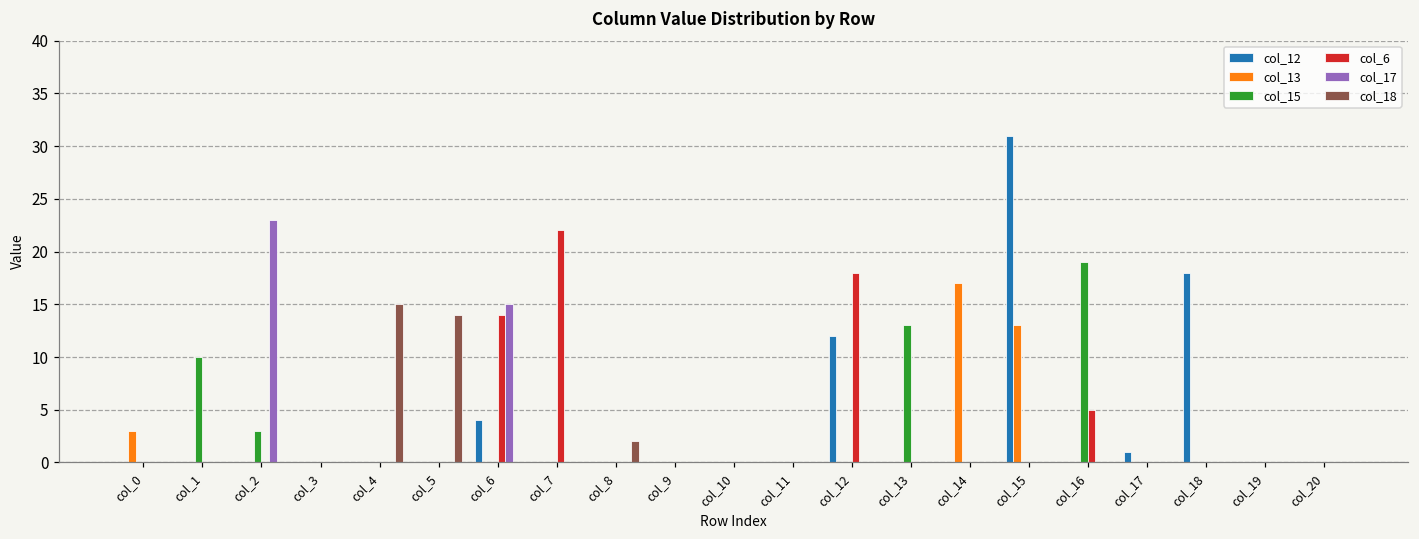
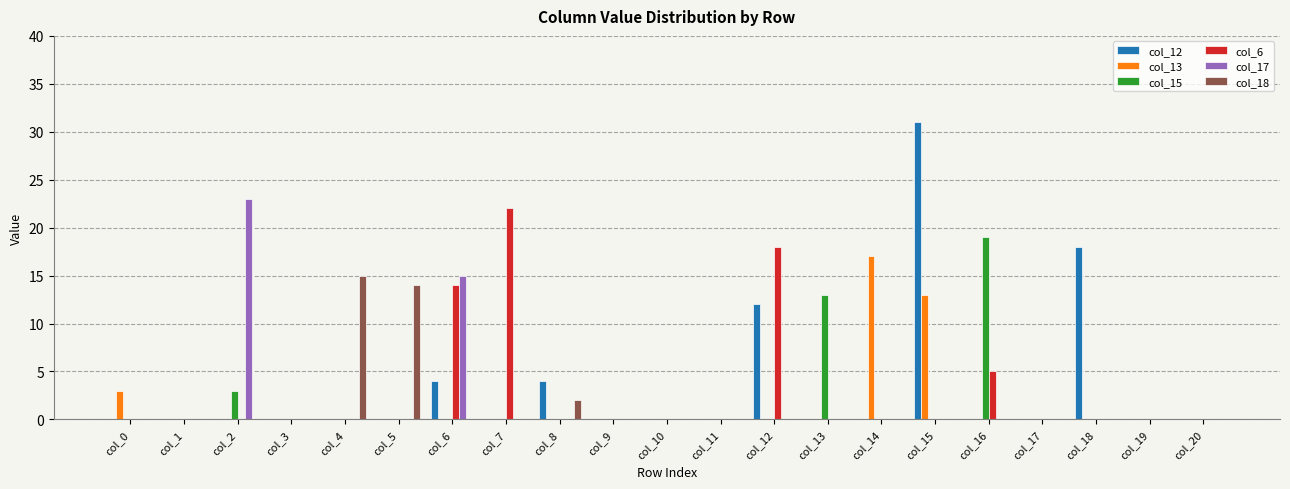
  {
    "col_12": {
      "col_0": 0,
      "col_1": 0,
      "col_2": 0,
      "col_3": 0,
      "col_4": 0,
      "col_5": 0,
      "col_6": 4,
      "col_7": 0,
-     "col_8": 0,
+     "col_8": 4,
      "col_9": 0,
      "col_10": 0,
      "col_11": 0,
      "col_12": 12,
      "col_13": 0,
      "col_14": 0,
      "col_15": 31,
      "col_16": 0,
-     "col_17": 1,
+     "col_17": 0,
      "col_18": 18,
      "col_19": 0,
      "col_20": 0
    },
    "col_13": {
      "col_0": 3,
      "col_1": 0,
      "col_2": 0,
      "col_3": 0,
      "col_4": 0,
      "col_5": 0,
      "col_6": 0,
      "col_7": 0,
      "col_8": 0,
      "col_9": 0,
      "col_10": 0,
      "col_11": 0,
      "col_12": 0,
      "col_13": 0,
      "col_14": 17,
      "col_15": 13,
      "col_16": 0,
      "col_17": 0,
      "col_18": 0,
      "col_19": 0,
      "col_20": 0
    },
    "col_15": {
      "col_0": 0,
-     "col_1": 10,
+     "col_1": 0,
      "col_2": 3,
      "col_3": 0,
      "col_4": 0,
      "col_5": 0,
      "col_6": 0,
      "col_7": 0,
      "col_8": 0,
      "col_9": 0,
      "col_10": 0,
      "col_11": 0,
      "col_12": 0,
      "col_13": 13,
      "col_14": 0,
      "col_15": 0,
      "col_16": 19,
      "col_17": 0,
      "col_18": 0,
      "col_19": 0,
      "col_20": 0
    },
    "col_6": {
      "col_0": 0,
      "col_1": 0,
      "col_2": 0,
      "col_3": 0,
      "col_4": 0,
      "col_5": 0,
      "col_6": 14,
      "col_7": 22,
      "col_8": 0,
      "col_9": 0,
      "col_10": 0,
      "col_11": 0,
      "col_12": 18,
      "col_13": 0,
      "col_14": 0,
      "col_15": 0,
      "col_16": 5,
      "col_17": 0,
      "col_18": 0,
      "col_19": 0,
      "col_20": 0
    },
    "col_17": {
      "col_0": 0,
      "col_1": 0,
      "col_2": 23,
      "col_3": 0,
      "col_4": 0,
      "col_5": 0,
      "col_6": 15,
      "col_7": 0,
      "col_8": 0,
      "col_9": 0,
      "col_10": 0,
      "col_11": 0,
      "col_12": 0,
      "col_13": 0,
      "col_14": 0,
      "col_15": 0,
      "col_16": 0,
      "col_17": 0,
      "col_18": 0,
      "col_19": 0,
      "col_20": 0
    },
    "col_18": {
      "col_0": 0,
      "col_1": 0,
      "col_2": 0,
      "col_3": 0,
      "col_4": 15,
      "col_5": 14,
      "col_6": 0,
      "col_7": 0,
      "col_8": 2,
      "col_9": 0,
      "col_10": 0,
      "col_11": 0,
      "col_12": 0,
      "col_13": 0,
      "col_14": 0,
      "col_15": 0,
      "col_16": 0,
      "col_17": 0,
      "col_18": 0,
      "col_19": 0,
      "col_20": 0
    }
  }
